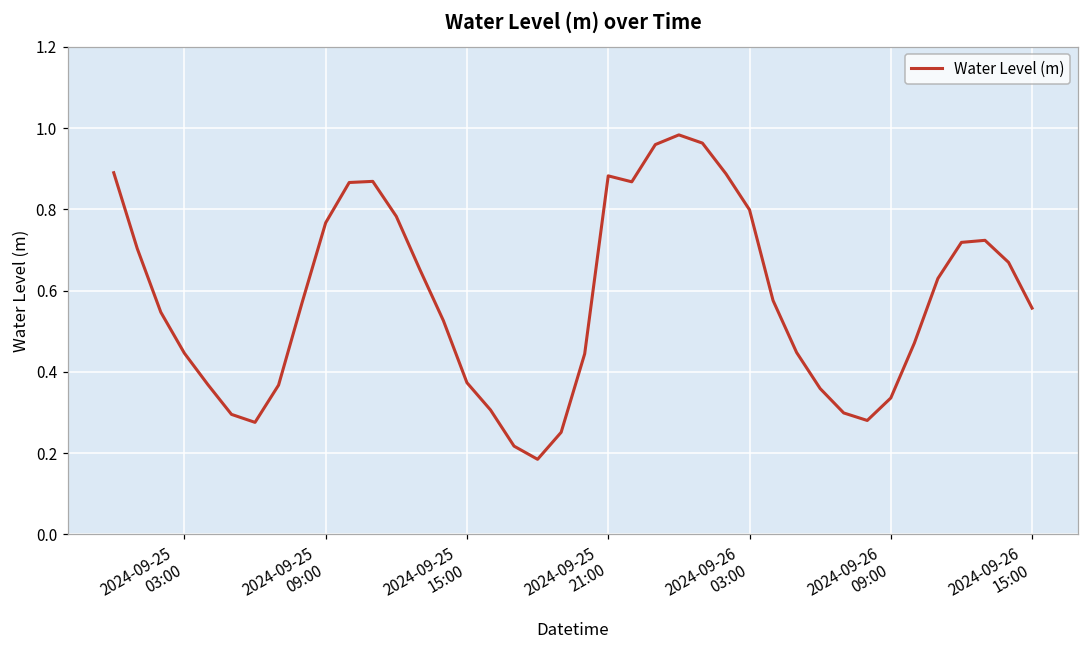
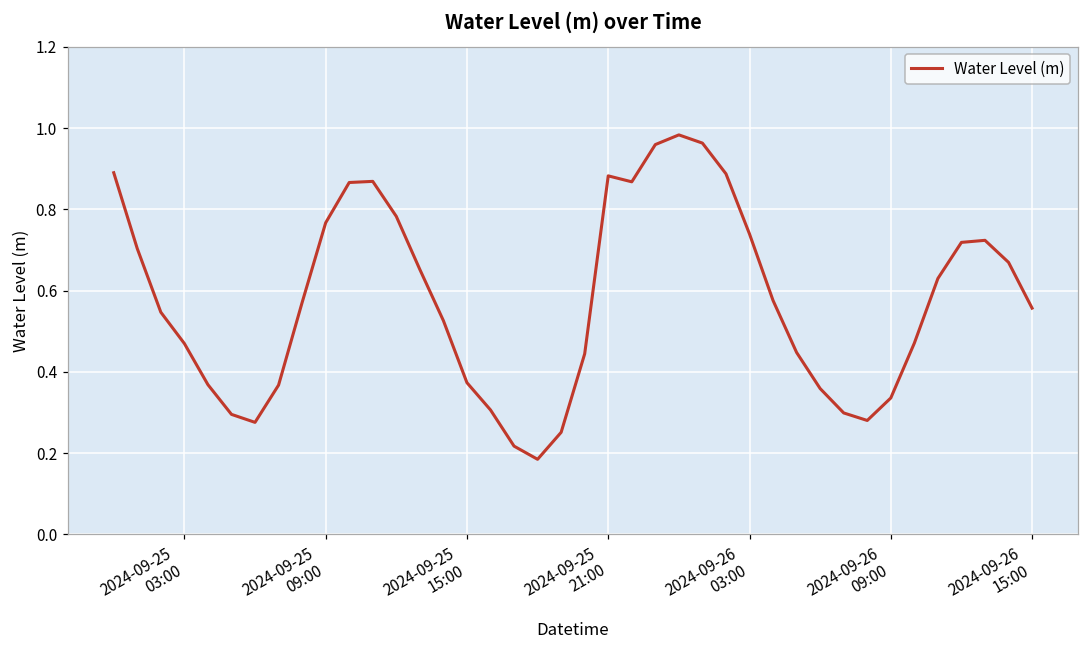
  {
-   "2024-09-25 03:00": 0.45,
+   "2024-09-25 03:00": 0.47,
    "2024-09-25 09:00": 0.77,
    "2024-09-25 15:00": 0.37,
    "2024-09-25 21:00": 0.88,
-   "2024-09-26 03:00": 0.80,
+   "2024-09-26 03:00": 0.74,
    "2024-09-26 09:00": 0.34,
    "2024-09-26 15:00": 0.56
  }
